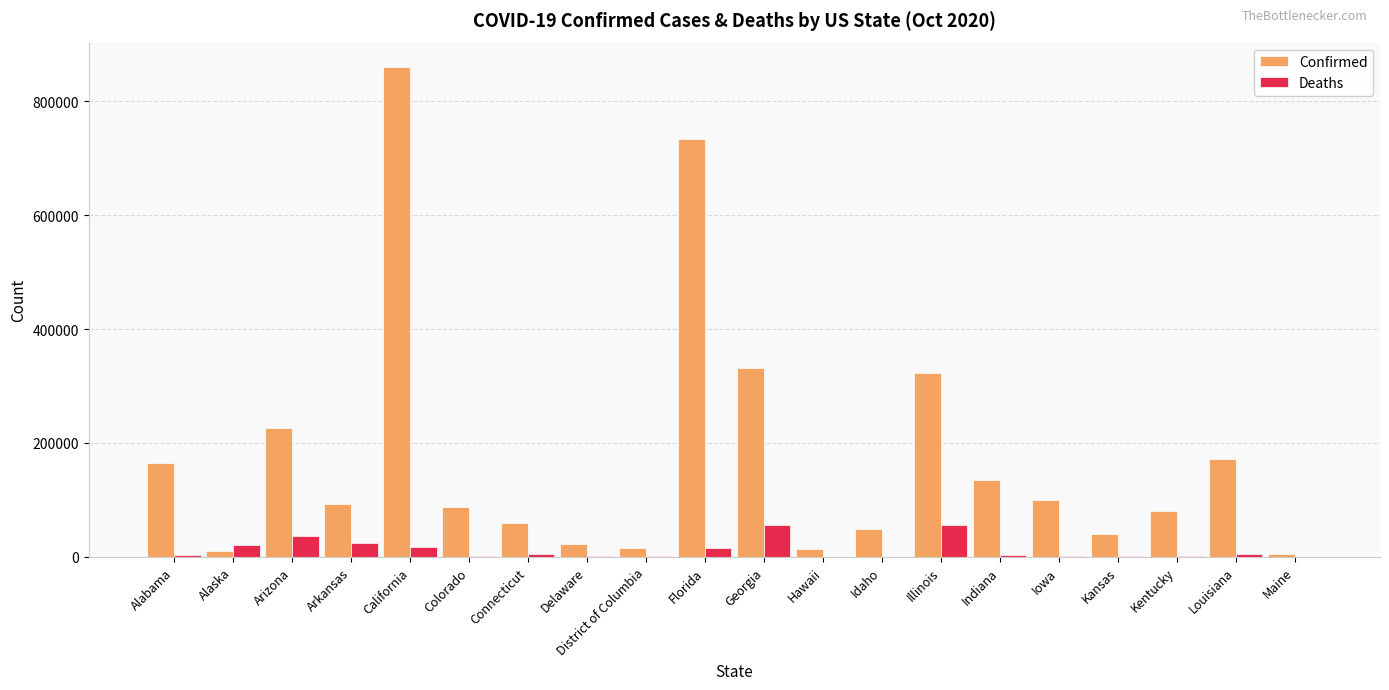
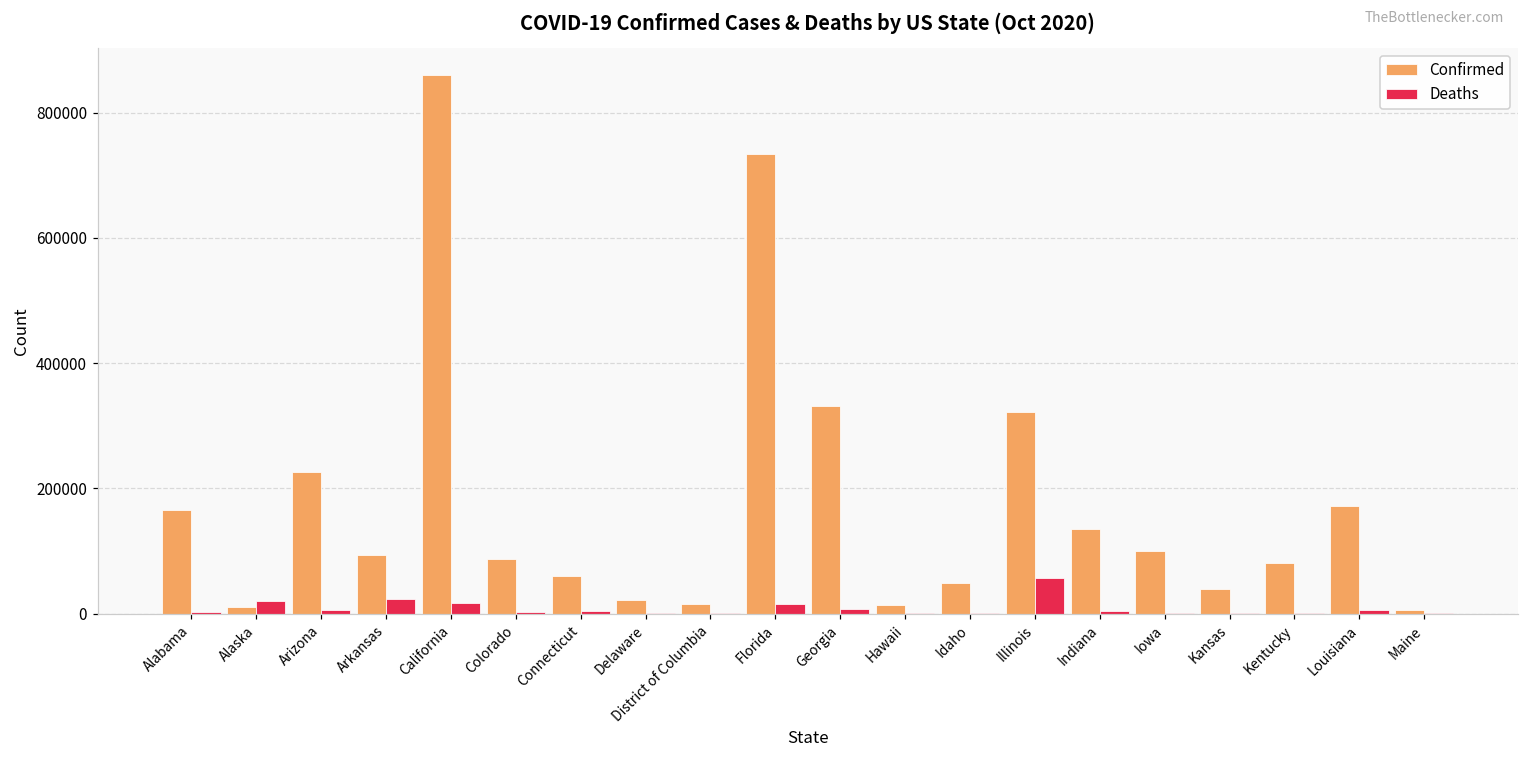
  {
    "Confirmed": {
      "Alabama": 170000,
      "Alaska": 10000,
      "Arizona": 230000,
      "Arkansas": 90000,
      "California": 860000,
      "Colorado": 90000,
      "Connecticut": 60000,
      "Delaware": 20000,
      "District of Columbia": 20000,
      "Florida": 730000,
      "Georgia": 330000,
      "Hawaii": 10000,
      "Idaho": 50000,
      "Illinois": 320000,
      "Indiana": 130000,
      "Iowa": 100000,
      "Kansas": 40000,
      "Kentucky": 80000,
      "Louisiana": 170000,
      "Maine": 10000
    },
    "Deaths": {
      "Alaska": 20000,
-     "Arizona": 40000,
+     "Arizona": 10000,
      "Arkansas": 20000,
      "California": 20000,
      "Connecticut": 0,
      "Florida": 20000,
-     "Georgia": 60000,
+     "Georgia": 10000,
      "Illinois": 60000,
      "Louisiana": 10000
    }
  }
